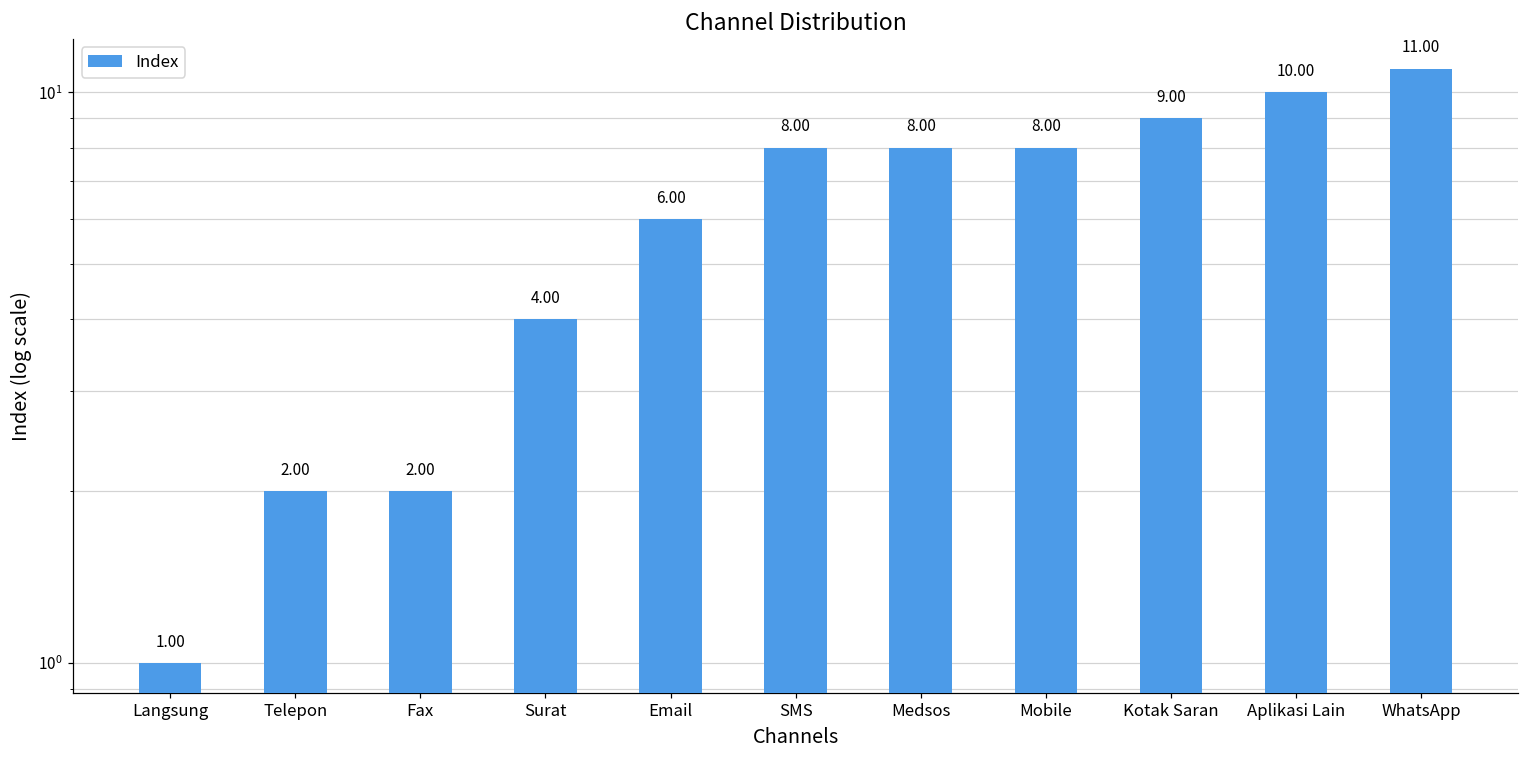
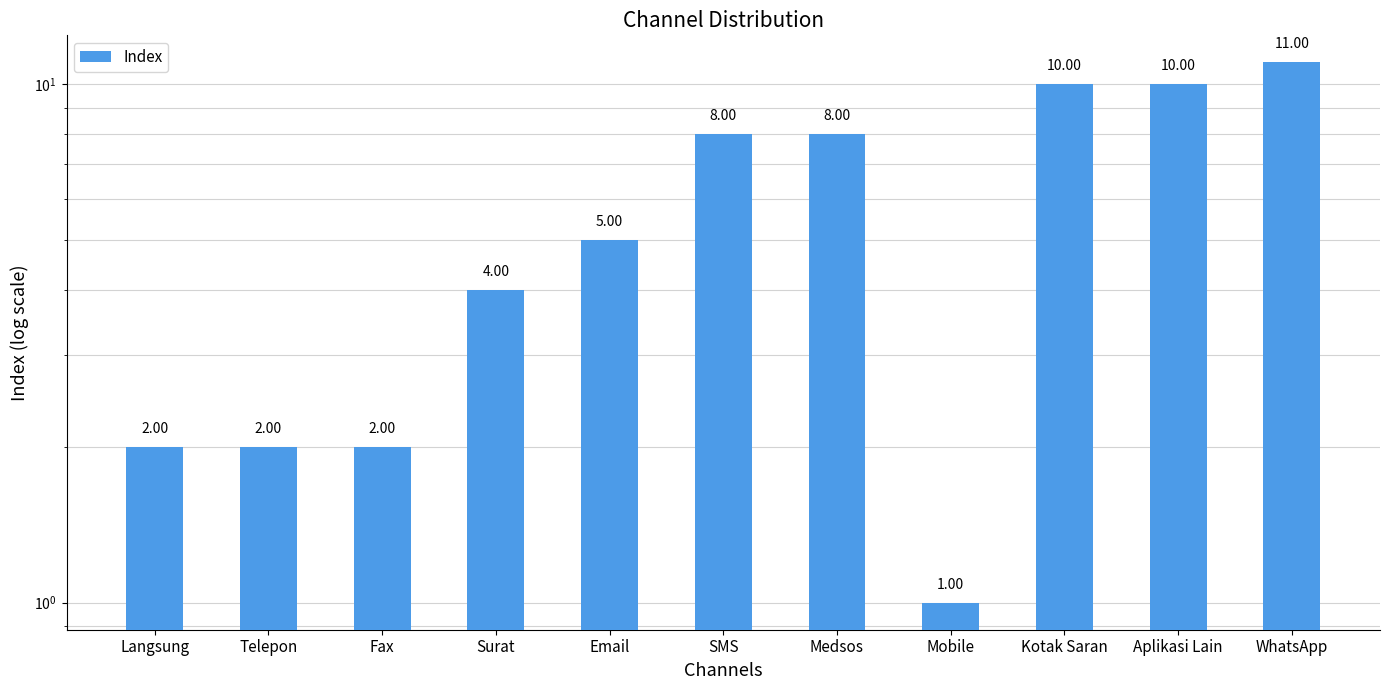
  {
-   "Langsung": 1.00,
+   "Langsung": 2.00,
    "Telepon": 2.00,
    "Fax": 2.00,
    "Surat": 4.00,
-   "Email": 6.00,
+   "Email": 5.00,
    "SMS": 8.00,
    "Medsos": 8.00,
-   "Mobile": 8.00,
-   "Kotak Saran": 9.00,
+   "Mobile": 1.00,
+   "Kotak Saran": 10.00,
    "Aplikasi Lain": 10.00,
    "WhatsApp": 11.00
  }
